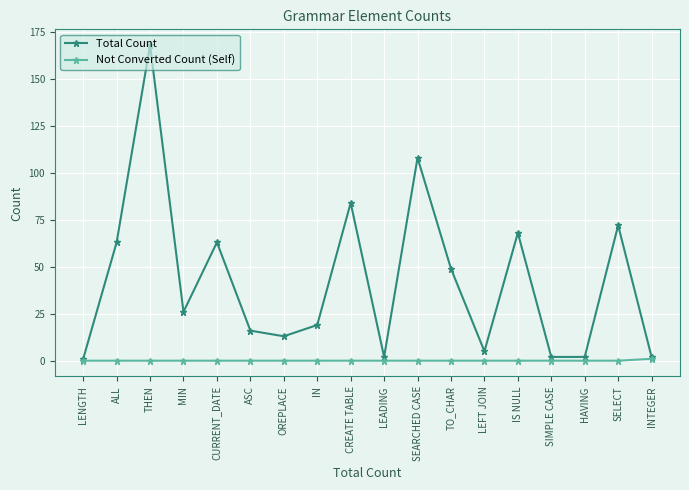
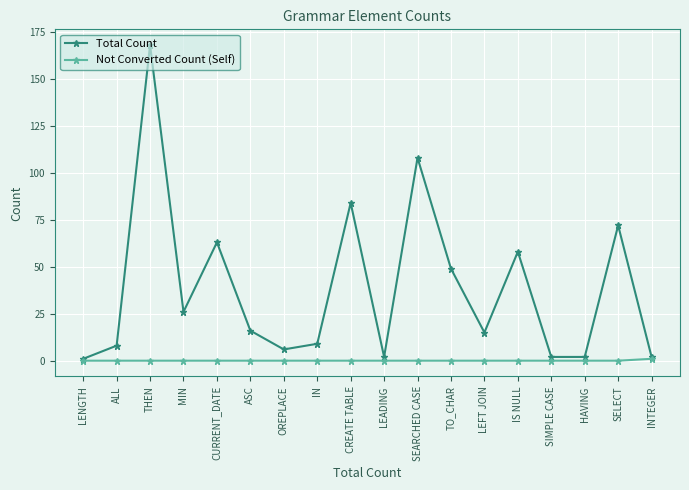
  {
    "Total Count": {
-     "ALL": 63,
+     "ALL": 8,
      "MIN": 26,
      "CURRENT_DATE": 63,
      "ASC": 16,
-     "OREPLACE": 13,
-     "IN": 19,
+     "OREPLACE": 6,
+     "IN": 9,
      "CREATE TABLE": 84,
      "LEADING": 2,
      "SEARCHED CASE": 108,
      "TO_CHAR": 49,
-     "LEFT JOIN": 5,
-     "IS NULL": 68,
+     "LEFT JOIN": 15,
+     "IS NULL": 58,
      "SIMPLE CASE": 2,
      "HAVING": 2,
      "SELECT": 72
    },
    "Not Converted Count (Self)": {
      "ALL": 0,
      "THEN": 0,
      "MIN": 0,
      "CURRENT_DATE": 0,
      "ASC": 0,
      "OREPLACE": 0,
      "IN": 0,
      "CREATE TABLE": 0,
      "LEADING": 0,
      "SEARCHED CASE": 0,
      "TO_CHAR": 0,
      "LEFT JOIN": 0,
      "IS NULL": 0,
      "SIMPLE CASE": 0,
      "HAVING": 0,
      "SELECT": 0
    }
  }
